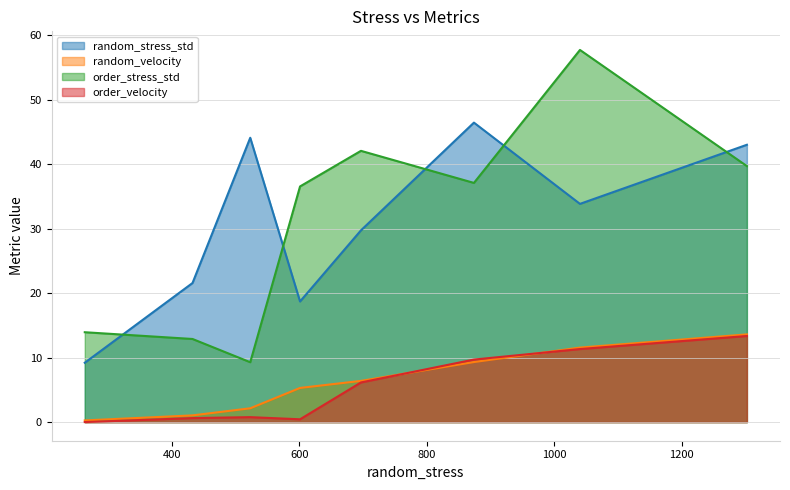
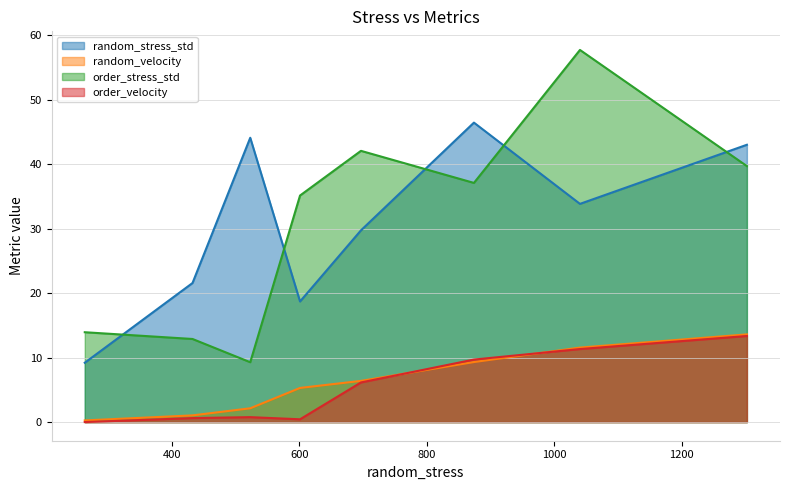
  {
    "random_stress_std": {
      "600": 19
    },
    "random_velocity": {
      "600": 5
    },
    "order_stress_std": {
-     "600": 37
+     "600": 35
    },
    "order_velocity": {
      "600": 0
    }
  }
